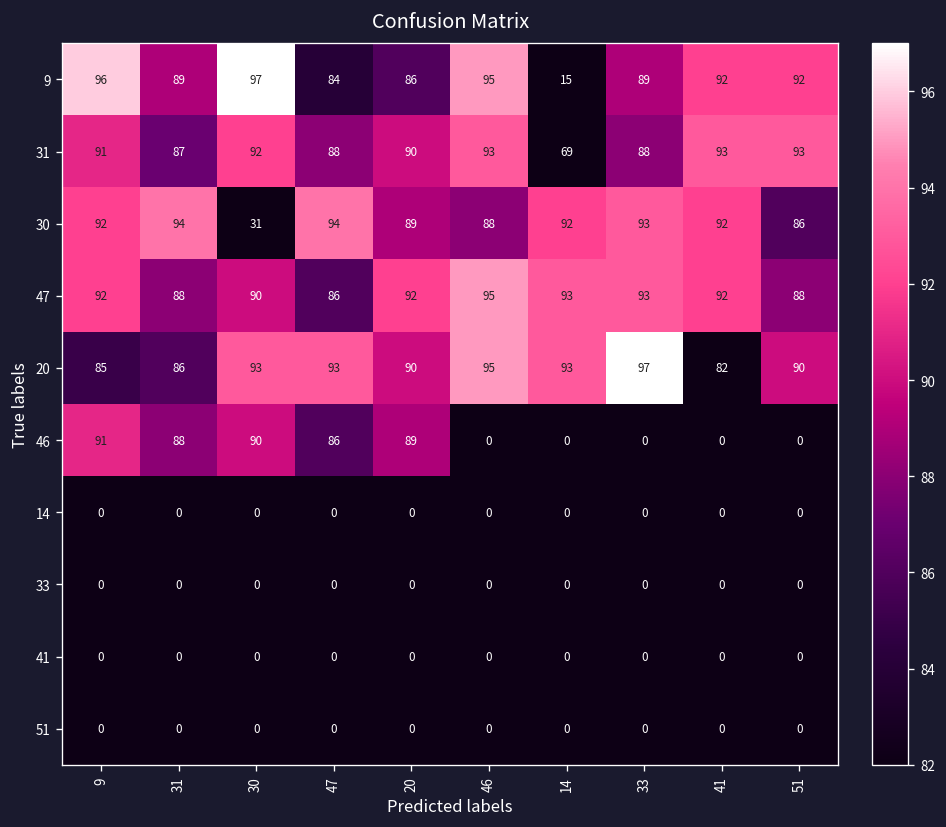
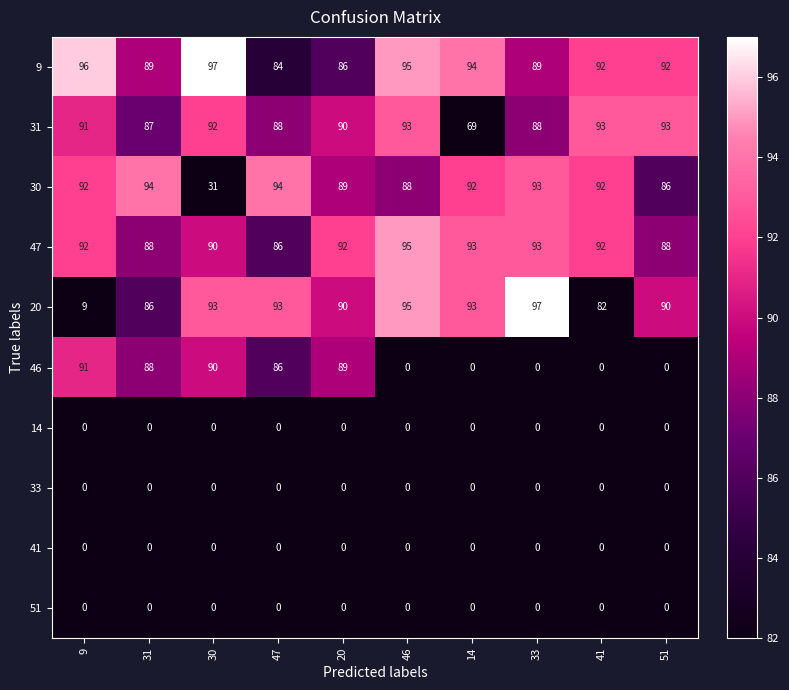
  {
    "9": {
      "9": 96,
      "31": 89,
      "30": 97,
      "47": 84,
      "20": 86,
      "46": 95,
-     "14": 15,
+     "14": 94,
      "33": 89,
      "41": 92,
      "51": 92
    },
    "31": {
      "9": 91,
      "31": 87,
      "30": 92,
      "47": 88,
      "20": 90,
      "46": 93,
      "14": 69,
      "33": 88,
      "41": 93,
      "51": 93
    },
    "30": {
      "9": 92,
      "31": 94,
      "30": 31,
      "47": 94,
      "20": 89,
      "46": 88,
      "14": 92,
      "33": 93,
      "41": 92,
      "51": 86
    },
    "47": {
      "9": 92,
      "31": 88,
      "30": 90,
      "47": 86,
      "20": 92,
      "46": 95,
      "14": 93,
      "33": 93,
      "41": 92,
      "51": 88
    },
    "20": {
-     "9": 85,
+     "9": 9,
      "31": 86,
      "30": 93,
      "47": 93,
      "20": 90,
      "46": 95,
      "14": 93,
      "33": 97,
      "41": 82,
      "51": 90
    },
    "46": {
      "9": 91,
      "31": 88,
      "30": 90,
      "47": 86,
      "20": 89,
      "46": 0,
      "14": 0,
      "33": 0,
      "41": 0,
      "51": 0
    },
    "14": {
      "9": 0,
      "31": 0,
      "30": 0,
      "47": 0,
      "20": 0,
      "46": 0,
      "14": 0,
      "33": 0,
      "41": 0,
      "51": 0
    },
    "33": {
      "9": 0,
      "31": 0,
      "30": 0,
      "47": 0,
      "20": 0,
      "46": 0,
      "14": 0,
      "33": 0,
      "41": 0,
      "51": 0
    },
    "41": {
      "9": 0,
      "31": 0,
      "30": 0,
      "47": 0,
      "20": 0,
      "46": 0,
      "14": 0,
      "33": 0,
      "41": 0,
      "51": 0
    },
    "51": {
      "9": 0,
      "31": 0,
      "30": 0,
      "47": 0,
      "20": 0,
      "46": 0,
      "14": 0,
      "33": 0,
      "41": 0,
      "51": 0
    }
  }
